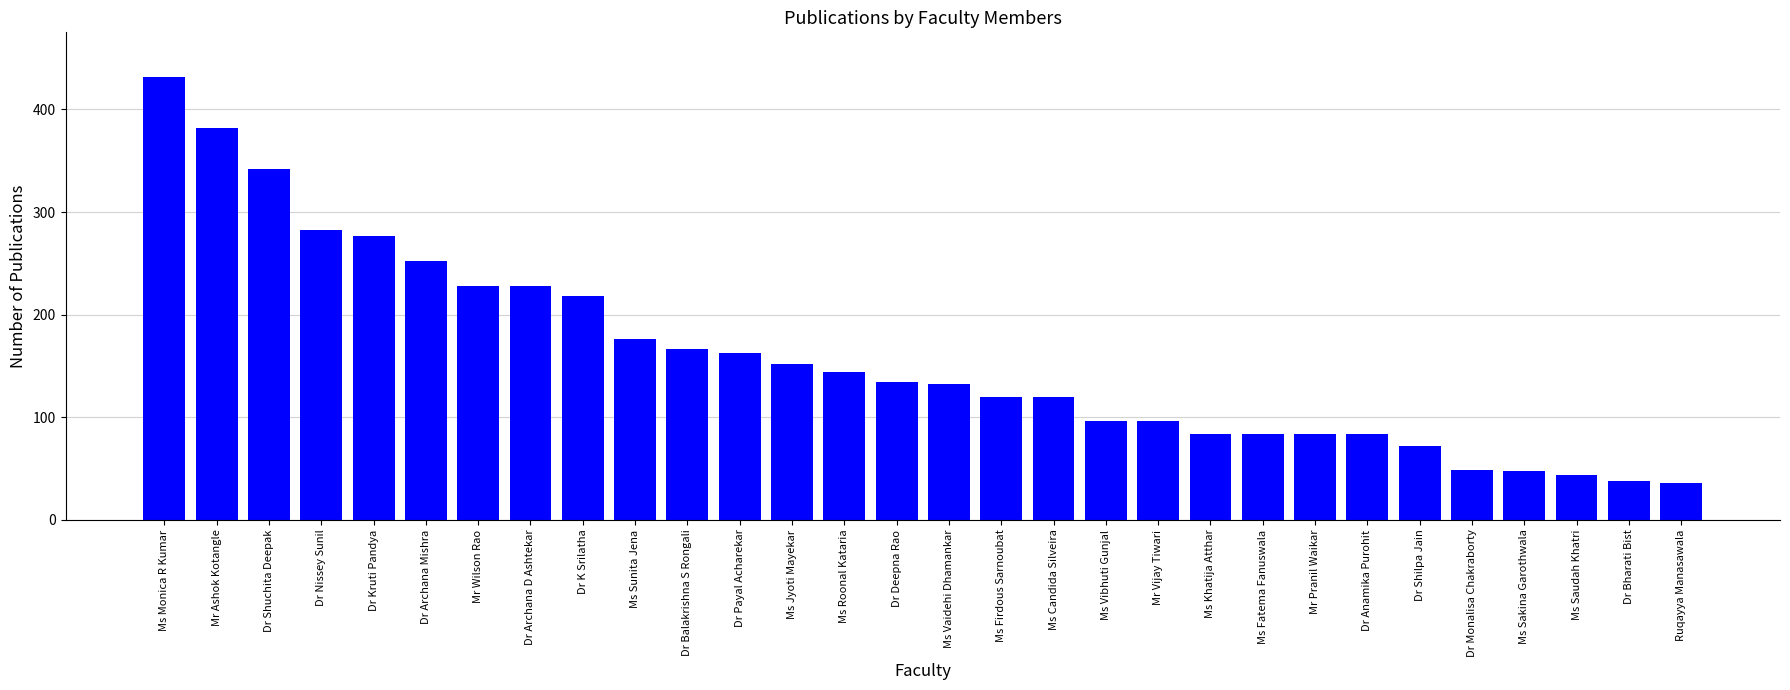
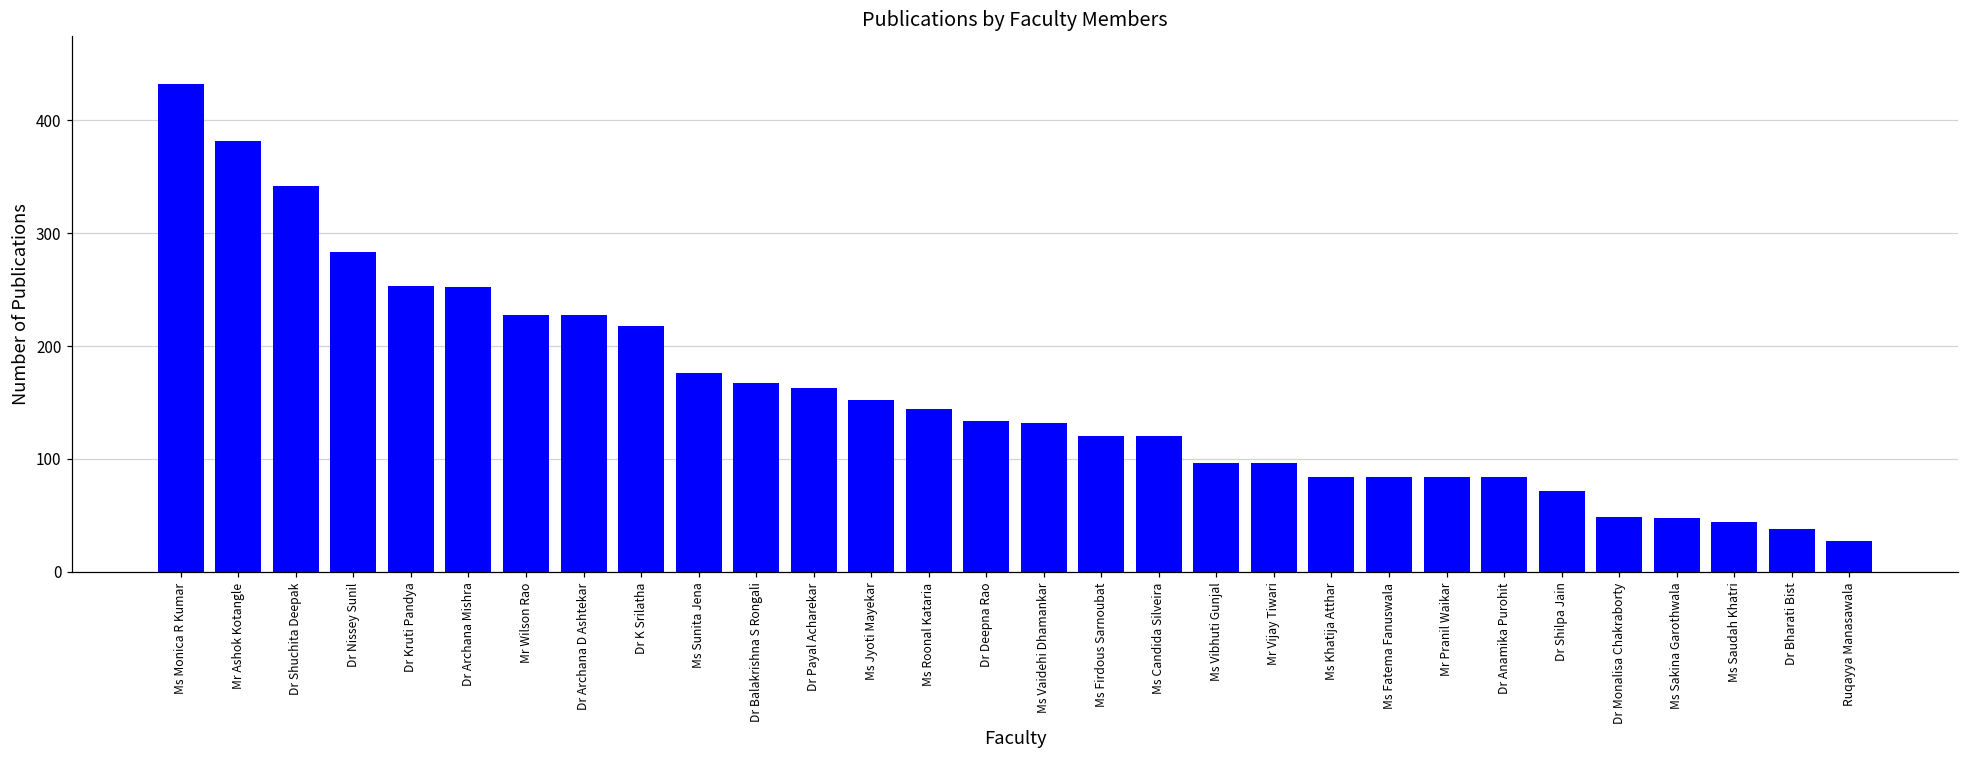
  {
    "Ms Monica R Kumar": 432,
    "Mr Ashok Kotangle": 382,
    "Dr Shuchita Deepak": 342,
    "Dr Nissey Sunil": 283,
-   "Dr Kruti Pandya": 277,
+   "Dr Kruti Pandya": 253,
    "Dr Archana Mishra": 252,
    "Mr Wilson Rao": 228,
    "Dr Archana D Ashtekar": 228,
    "Dr K Srilatha": 218,
    "Ms Sunita Jena": 176,
    "Dr Balakrishna S Rongali": 167,
    "Dr Payal Acharekar": 163,
    "Ms Jyoti Mayekar": 152,
    "Ms Roonal Kataria": 144,
    "Dr Deepna Rao": 134,
    "Ms Vaidehi Dhamankar": 132,
    "Ms Firdous Sarnoubat": 120,
    "Ms Candida Silveira": 120,
    "Ms Vibhuti Gunjal": 96,
    "Mr Vijay Tiwari": 96,
    "Ms Khatija Atthar": 84,
    "Ms Fatema Fanuswala": 84,
    "Mr Pranil Waikar": 84,
    "Dr Anamika Purohit": 84,
    "Dr Shilpa Jain": 72,
    "Dr Monalisa Chakraborty": 49,
    "Ms Sakina Garothwala": 48,
    "Ms Saudah Khatri": 44,
    "Dr Bharati Bist": 38,
-   "Ruqayya Manasawala": 36
+   "Ruqayya Manasawala": 27
  }
